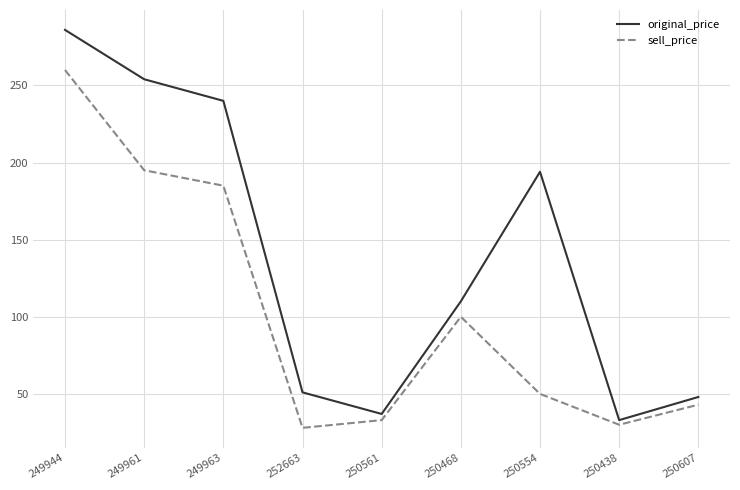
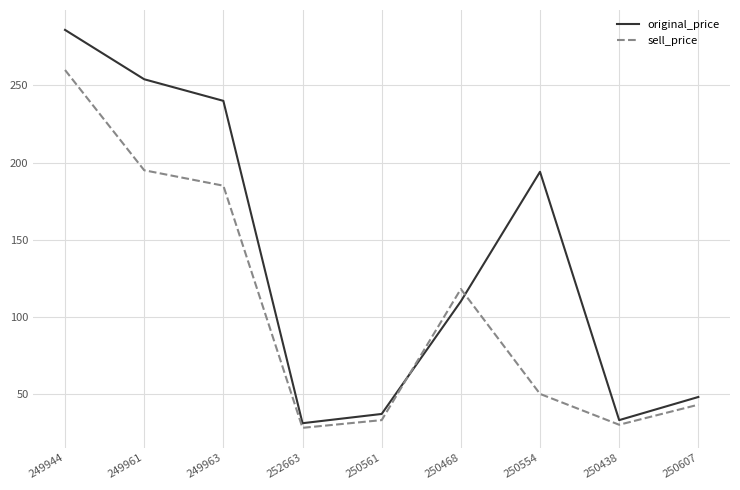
  {
    "original_price": {
      "249944": 286,
      "249961": 254,
      "249963": 240,
-     "252663": 51,
+     "252663": 31,
      "250561": 37,
      "250468": 110,
      "250554": 194,
      "250438": 33,
      "250607": 48
    },
    "sell_price": {
      "249944": 260,
      "249961": 195,
      "249963": 185,
      "252663": 28,
      "250561": 33,
-     "250468": 100,
+     "250468": 118,
      "250554": 50,
      "250438": 30,
      "250607": 43
    }
  }
